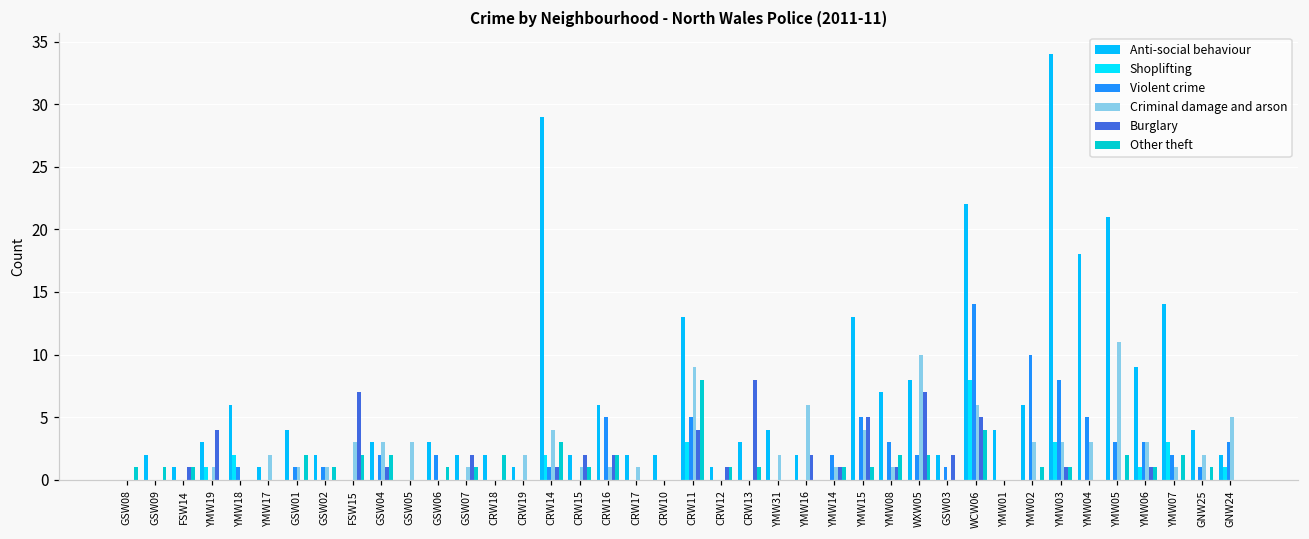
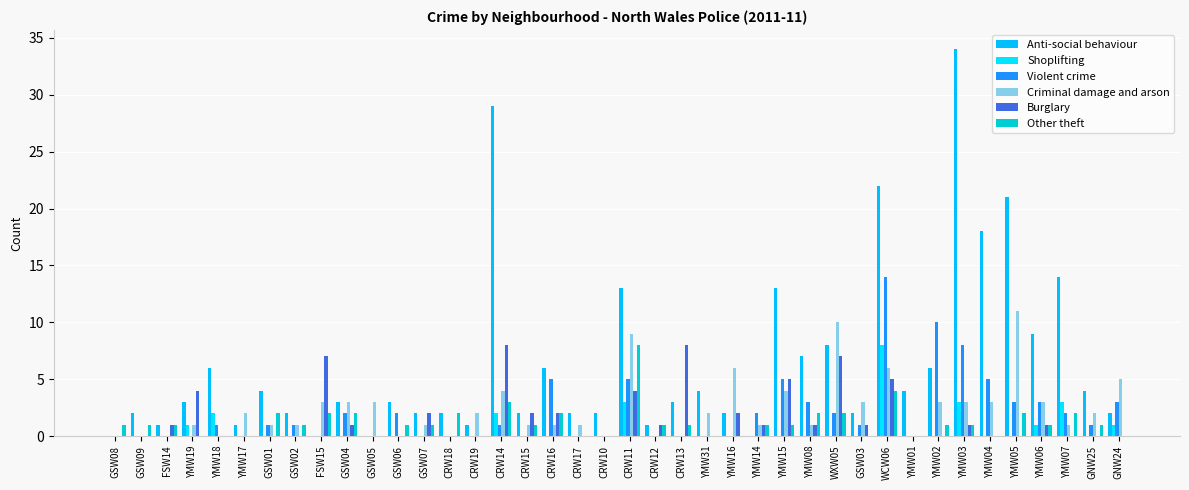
  {
    "Criminal damage and arson": {
      "GSW08": 0,
      "GSW09": 0,
      "FSW14": 0,
      "YMW19": 1,
      "YMW18": 0,
      "YMW17": 2,
      "GSW01": 1,
      "GSW02": 1,
      "FSW15": 3,
      "GSW04": 3,
      "GSW05": 3,
      "GSW06": 0,
      "GSW07": 1,
      "CRW18": 0,
      "CRW19": 2,
      "CRW14": 4,
      "CRW15": 1,
      "CRW16": 1,
      "CRW17": 1,
      "CRW10": 0,
      "CRW11": 9,
      "CRW12": 0,
      "CRW13": 0,
      "YMW31": 2,
      "YMW16": 6,
      "YMW14": 1,
      "YMW15": 4,
      "YMW08": 1,
      "WXW05": 10,
-     "GSW03": 0,
+     "GSW03": 3,
      "WCW06": 6,
      "YMW01": 0,
      "YMW02": 3,
      "YMW03": 3,
      "YMW04": 3,
      "YMW05": 11,
      "YMW06": 3,
      "YMW07": 1,
      "GNW25": 2,
      "GNW24": 5
    },
    "Burglary": {
      "GSW08": 0,
      "GSW09": 0,
      "FSW14": 1,
      "YMW19": 4,
      "YMW18": 0,
      "YMW17": 0,
      "GSW01": 0,
      "GSW02": 0,
      "FSW15": 7,
      "GSW04": 1,
      "GSW05": 0,
      "GSW06": 0,
      "GSW07": 2,
      "CRW18": 0,
      "CRW19": 0,
-     "CRW14": 1,
+     "CRW14": 8,
      "CRW15": 2,
      "CRW16": 2,
      "CRW17": 0,
      "CRW10": 0,
      "CRW11": 4,
      "CRW12": 1,
      "CRW13": 8,
      "YMW31": 0,
      "YMW16": 2,
      "YMW14": 1,
      "YMW15": 5,
      "YMW08": 1,
      "WXW05": 7,
-     "GSW03": 2,
+     "GSW03": 1,
      "WCW06": 5,
      "YMW01": 0,
      "YMW02": 0,
      "YMW03": 1,
      "YMW04": 0,
      "YMW05": 0,
      "YMW06": 1,
      "YMW07": 0,
      "GNW25": 0,
      "GNW24": 0
    }
  }
